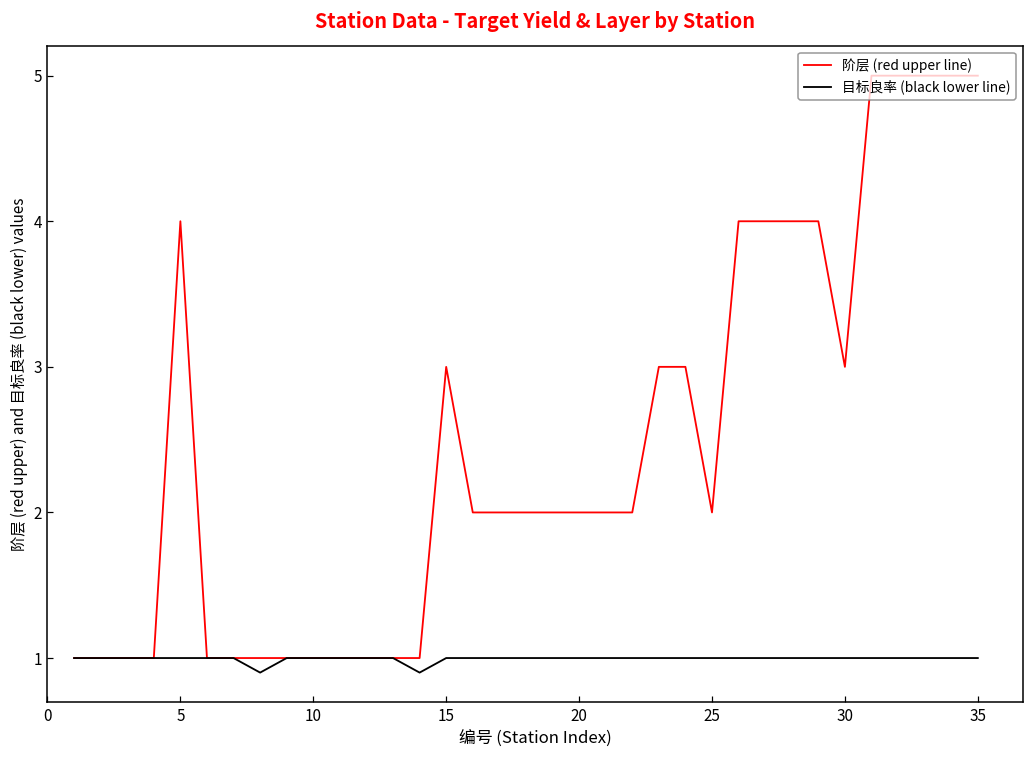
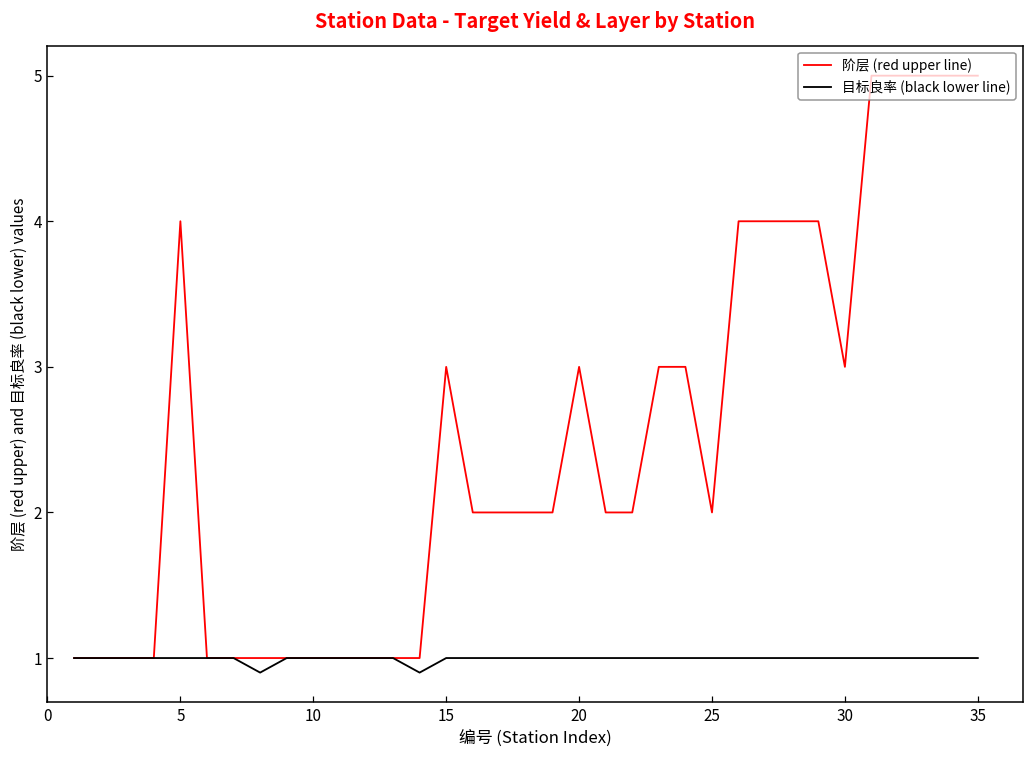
  {
    "阶层 (red upper line)": {
      "5": 4,
      "15": 3,
-     "20": 2,
+     "20": 3,
      "25": 2,
      "30": 3
    },
    "目标良率 (black lower line)": {
      "5": 1,
      "15": 1,
      "20": 1,
      "25": 1,
      "30": 1,
      "35": 1
    }
  }
